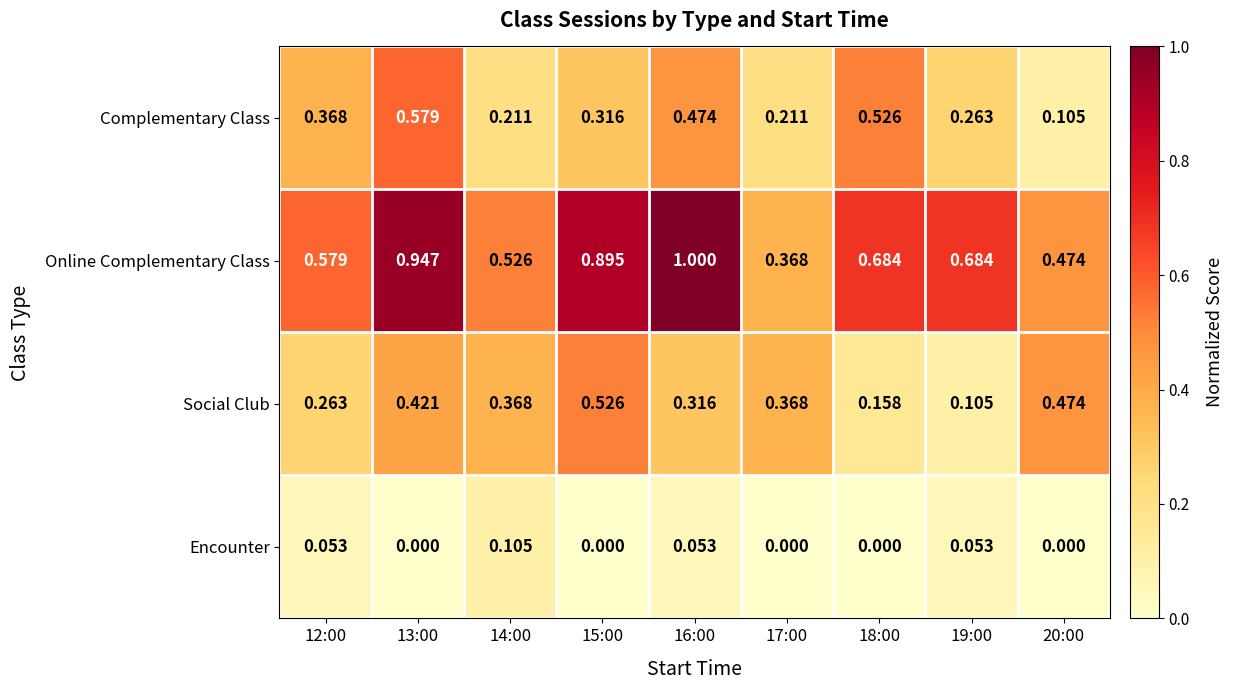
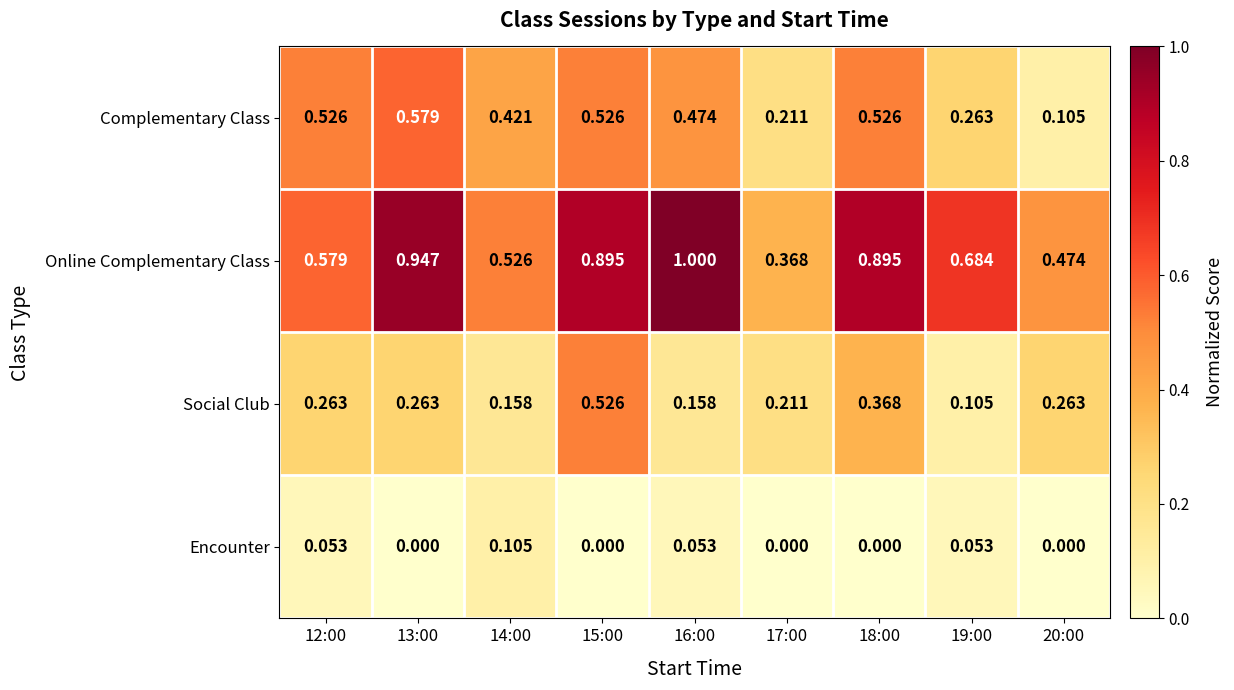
  {
    "Complementary Class": {
-     "12:00": 0.368,
+     "12:00": 0.526,
      "13:00": 0.579,
-     "14:00": 0.211,
-     "15:00": 0.316,
+     "14:00": 0.421,
+     "15:00": 0.526,
      "16:00": 0.474,
      "17:00": 0.211,
      "18:00": 0.526,
      "19:00": 0.263,
      "20:00": 0.105
    },
    "Online Complementary Class": {
      "12:00": 0.579,
      "13:00": 0.947,
      "14:00": 0.526,
      "15:00": 0.895,
      "16:00": 1.000,
      "17:00": 0.368,
-     "18:00": 0.684,
+     "18:00": 0.895,
      "19:00": 0.684,
      "20:00": 0.474
    },
    "Social Club": {
      "12:00": 0.263,
-     "13:00": 0.421,
-     "14:00": 0.368,
+     "13:00": 0.263,
+     "14:00": 0.158,
      "15:00": 0.526,
-     "16:00": 0.316,
-     "17:00": 0.368,
-     "18:00": 0.158,
+     "16:00": 0.158,
+     "17:00": 0.211,
+     "18:00": 0.368,
      "19:00": 0.105,
-     "20:00": 0.474
+     "20:00": 0.263
    },
    "Encounter": {
      "12:00": 0.053,
      "13:00": 0.000,
      "14:00": 0.105,
      "15:00": 0.000,
      "16:00": 0.053,
      "17:00": 0.000,
      "18:00": 0.000,
      "19:00": 0.053,
      "20:00": 0.000
    }
  }
